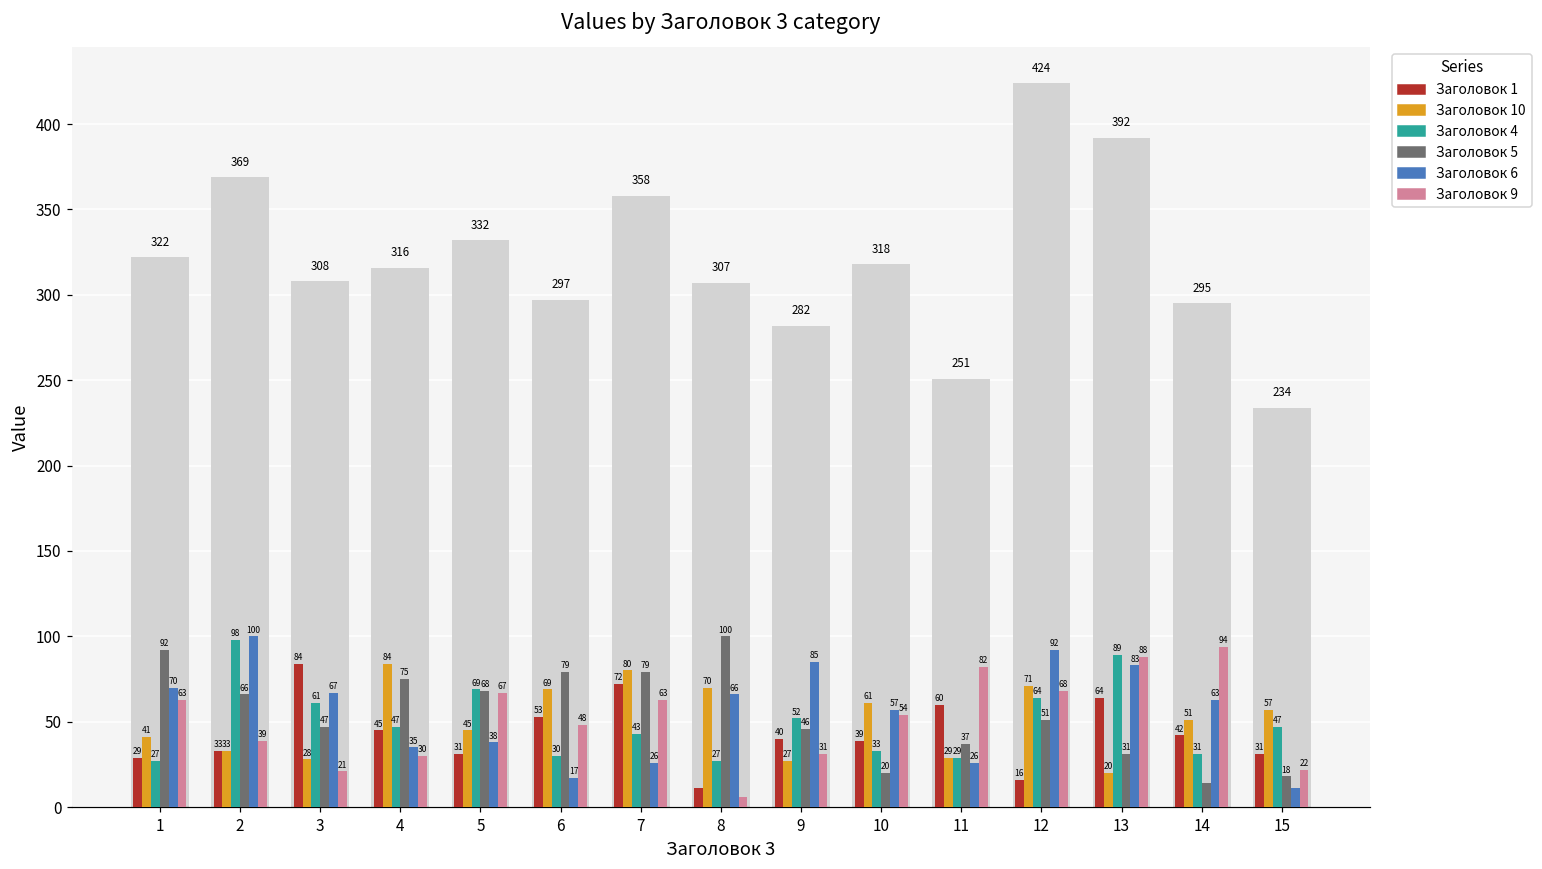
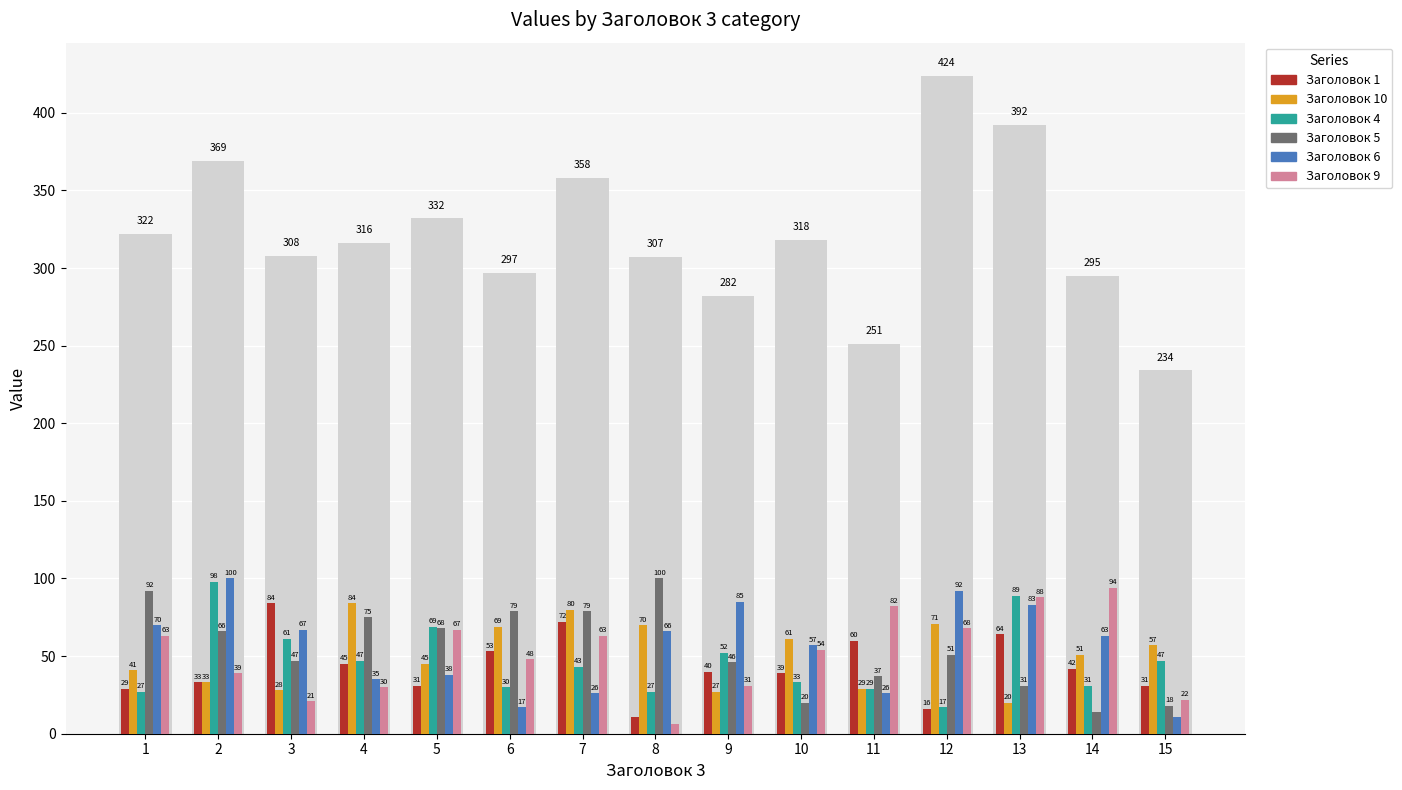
  {
    "Заголовок 4": {
-     "12": 64
+     "12": 17
    }
  }
